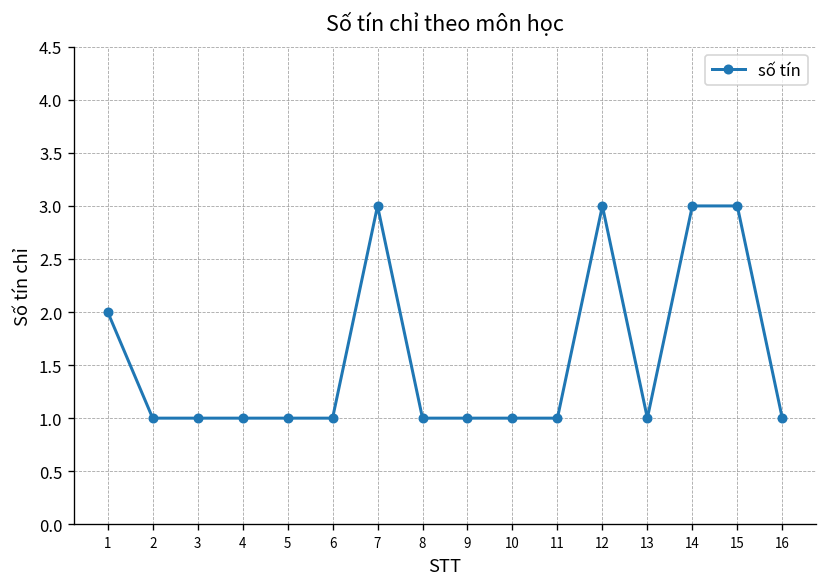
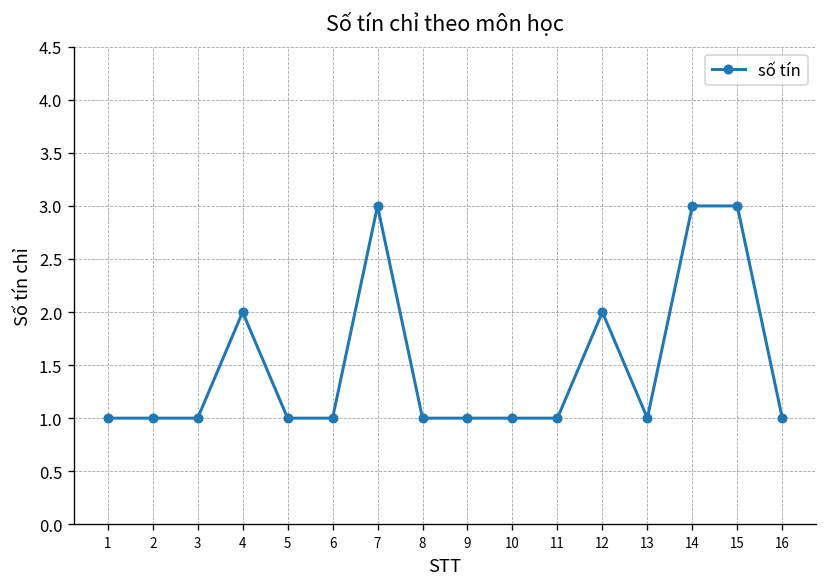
  {
-   "1": 2,
+   "1": 1,
    "2": 1,
    "3": 1,
-   "4": 1,
+   "4": 2,
    "5": 1,
    "6": 1,
    "7": 3,
    "8": 1,
    "9": 1,
    "10": 1,
    "11": 1,
-   "12": 3,
+   "12": 2,
    "13": 1,
    "14": 3,
    "15": 3,
    "16": 1
  }
